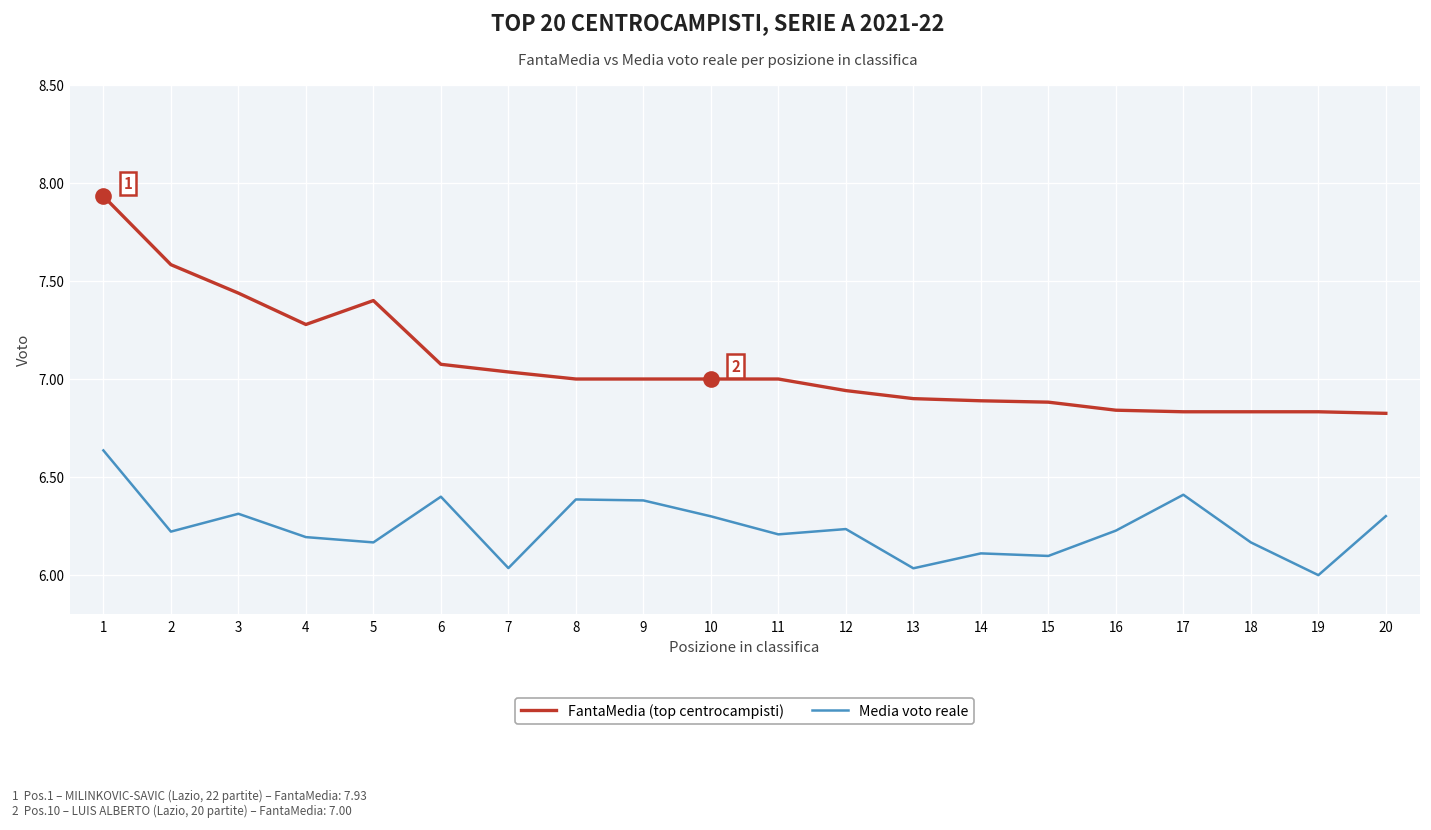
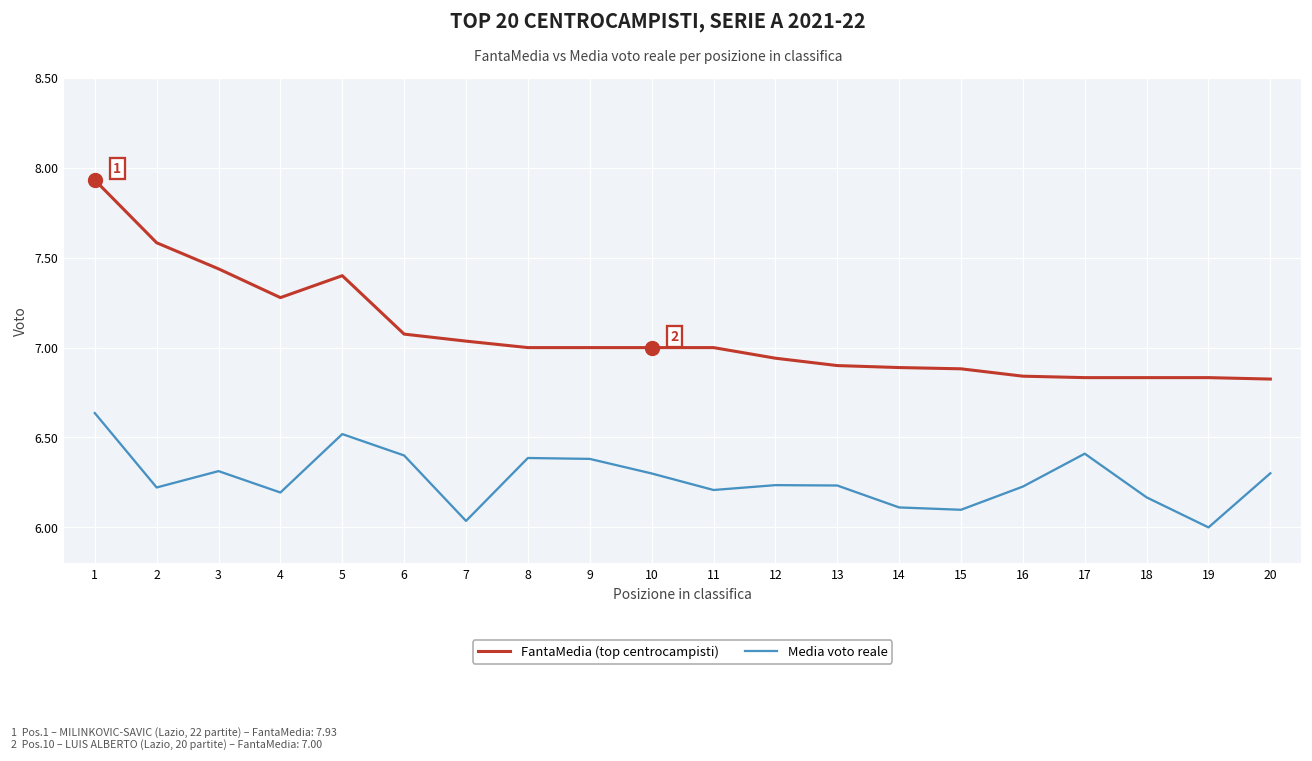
  {
    "Media voto reale": {
      "1": 6.64,
      "2": 6.22,
      "3": 6.31,
      "4": 6.19,
-     "5": 6.17,
+     "5": 6.52,
      "6": 6.40,
      "7": 6.04,
      "8": 6.39,
      "9": 6.38,
      "10": 6.30,
      "11": 6.21,
      "12": 6.24,
-     "13": 6.04,
+     "13": 6.23,
      "14": 6.11,
      "15": 6.10,
      "16": 6.23,
      "17": 6.41,
      "18": 6.17,
      "19": 6.00,
      "20": 6.30
    }
  }
